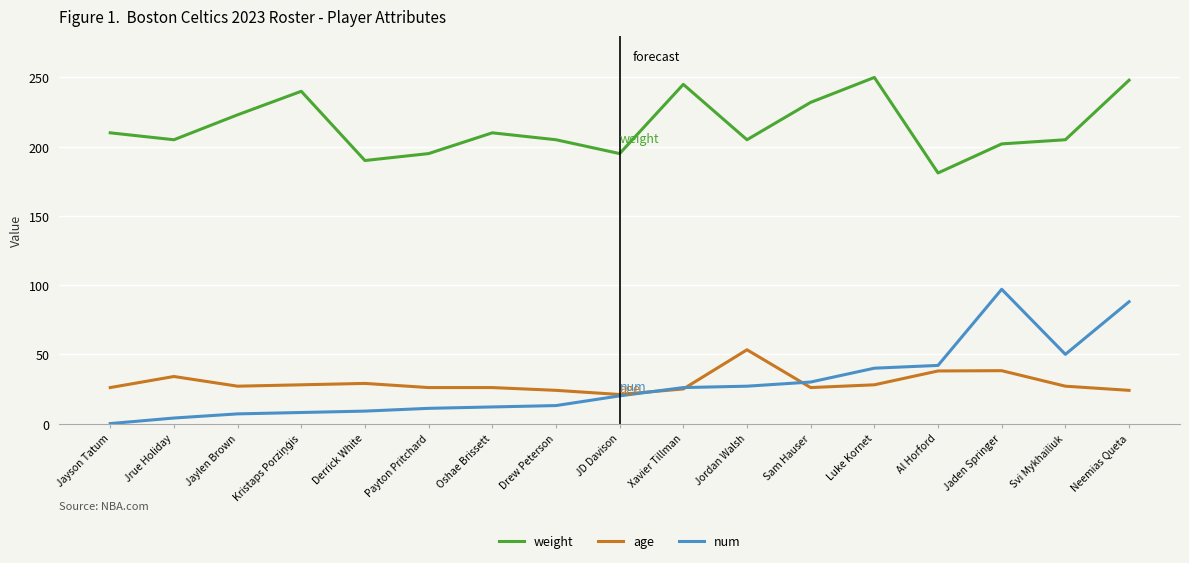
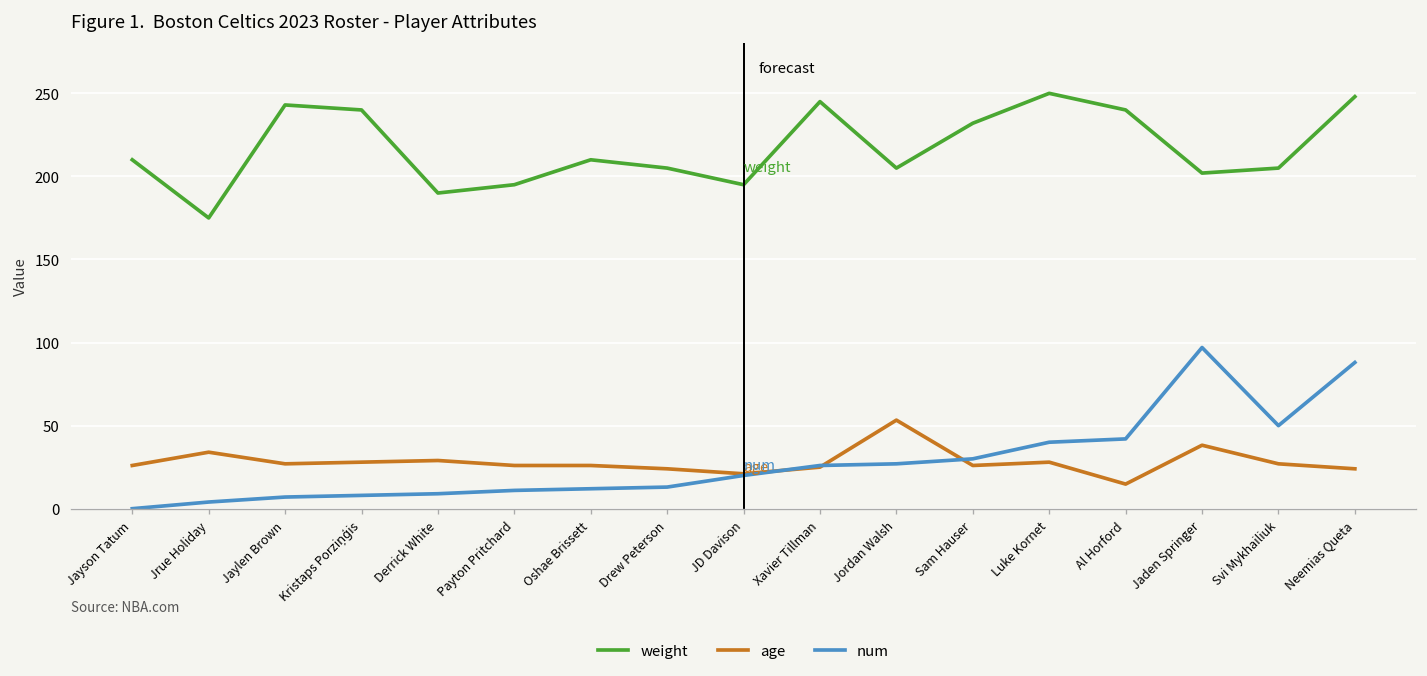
  {
    "weight": {
      "Jayson Tatum": 210,
-     "Jrue Holiday": 205,
-     "Jaylen Brown": 223,
+     "Jrue Holiday": 175,
+     "Jaylen Brown": 243,
      "Kristaps Porziņģis": 240,
      "Derrick White": 190,
      "Payton Pritchard": 195,
      "Oshae Brissett": 210,
      "Drew Peterson": 205,
      "JD Davison": 195,
      "Xavier Tillman": 245,
      "Jordan Walsh": 205,
      "Sam Hauser": 232,
      "Luke Kornet": 250,
-     "Al Horford": 181,
+     "Al Horford": 240,
      "Jaden Springer": 202,
      "Svi Mykhailiuk": 205,
      "Neemias Queta": 248
    },
    "age": {
      "Jayson Tatum": 26,
      "Jrue Holiday": 34,
      "Jaylen Brown": 27,
      "Kristaps Porziņģis": 28,
      "Derrick White": 29,
      "Payton Pritchard": 26,
      "Oshae Brissett": 26,
      "Drew Peterson": 24,
      "Jordan Walsh": 53,
      "Sam Hauser": 26,
      "Luke Kornet": 28,
-     "Al Horford": 38,
+     "Al Horford": 15,
      "Jaden Springer": 38,
      "Svi Mykhailiuk": 27,
      "Neemias Queta": 24
    },
    "num": {
      "Jayson Tatum": 0,
      "Jrue Holiday": 4,
      "Jaylen Brown": 7,
      "Kristaps Porziņģis": 8,
      "Derrick White": 9,
      "Payton Pritchard": 11,
      "Oshae Brissett": 12,
      "Drew Peterson": 13,
      "Jordan Walsh": 27,
      "Sam Hauser": 30,
      "Luke Kornet": 40,
      "Al Horford": 42,
      "Jaden Springer": 97,
      "Svi Mykhailiuk": 50,
      "Neemias Queta": 88
    }
  }
